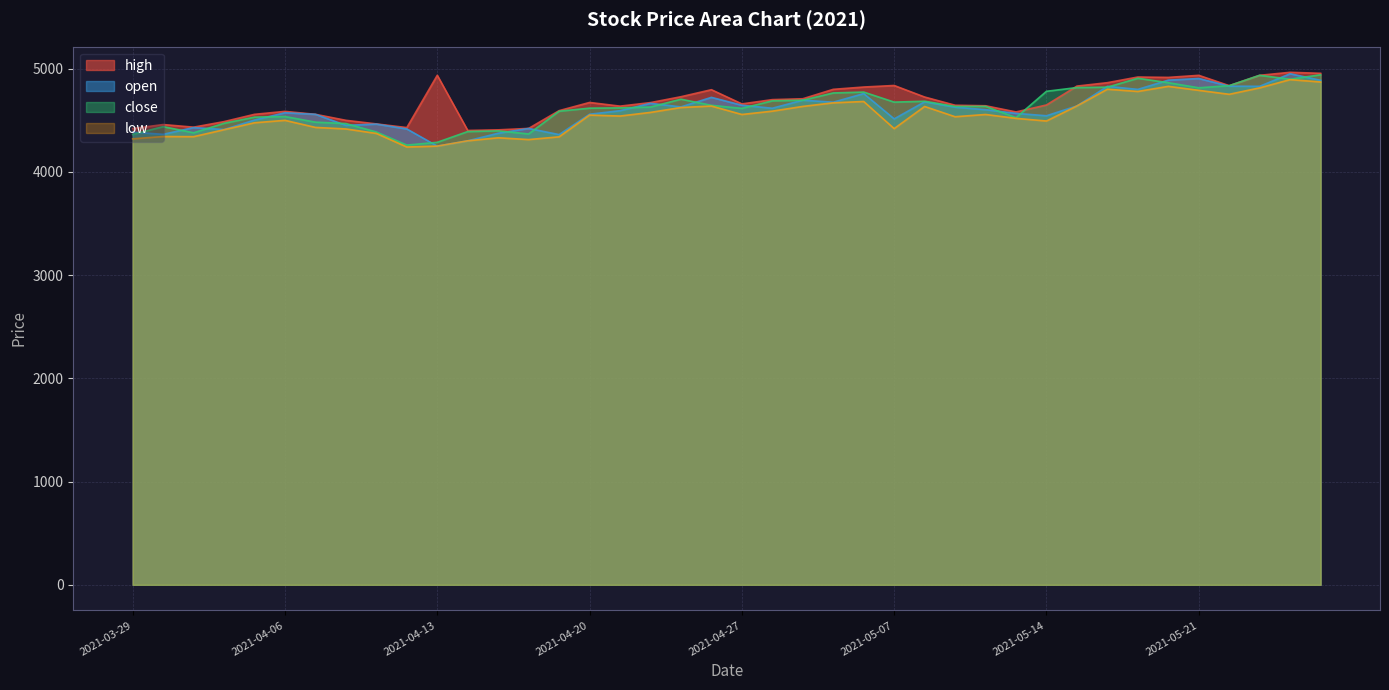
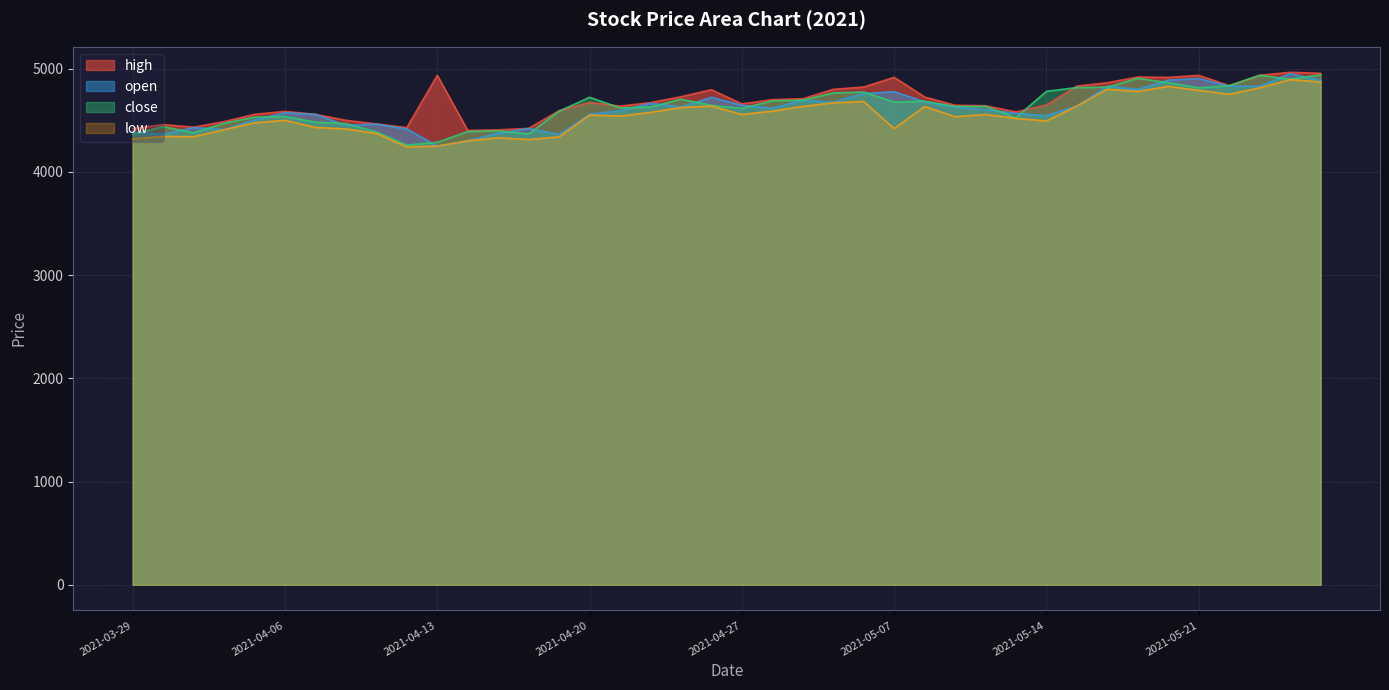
  {
    "high": {
      "2021-04-13": 4940,
      "2021-04-20": 4670,
-     "2021-05-07": 4840,
+     "2021-05-07": 4920,
      "2021-05-14": 4650,
      "2021-05-21": 4930
    },
    "open": {
-     "2021-05-07": 4510,
+     "2021-05-07": 4780,
      "2021-05-14": 4540,
      "2021-05-21": 4900
    },
    "close": {
      "2021-04-06": 4540,
      "2021-04-13": 4290,
-     "2021-04-20": 4620,
+     "2021-04-20": 4720,
      "2021-04-27": 4610,
      "2021-05-07": 4680,
      "2021-05-14": 4780
    },
    "low": {
      "2021-04-06": 4500,
      "2021-04-27": 4560,
      "2021-05-07": 4420,
      "2021-05-14": 4490
    }
  }
